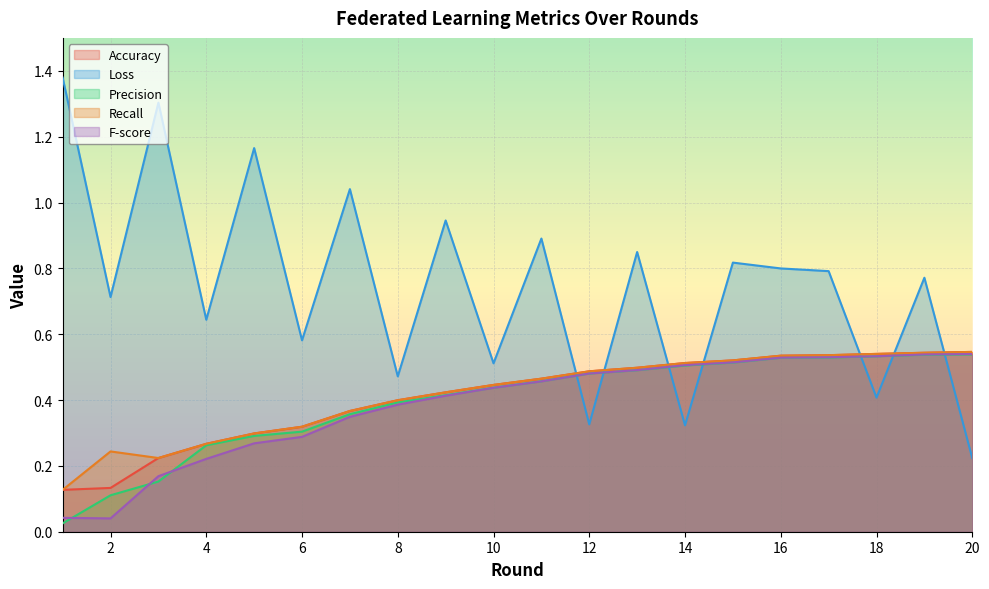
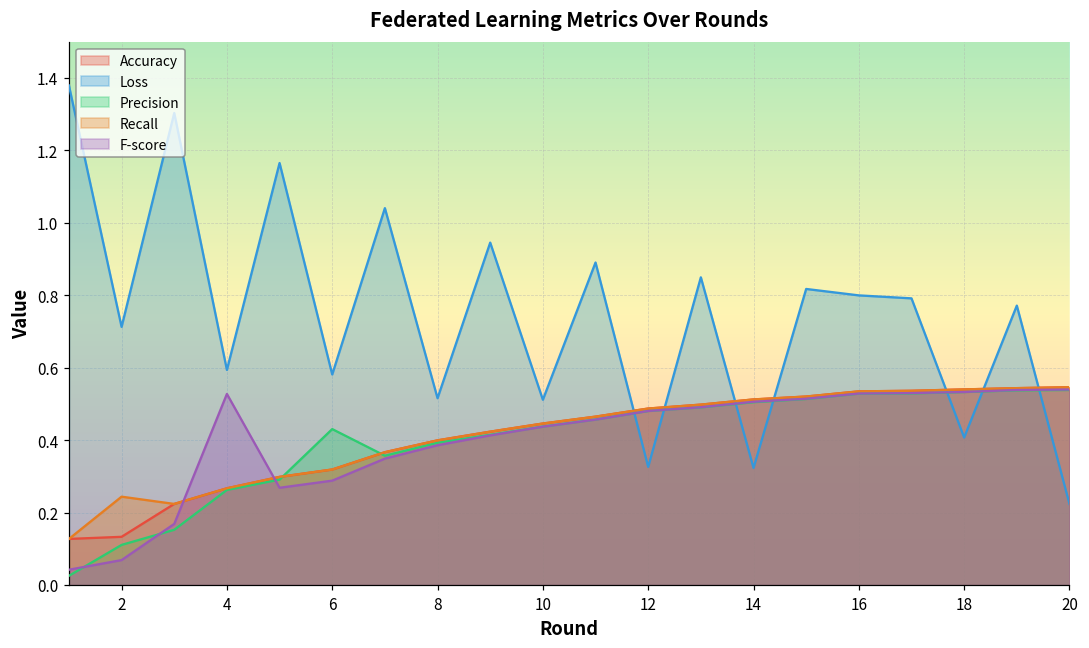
  {
    "Loss": {
      "2": 0.71,
-     "4": 0.64,
+     "4": 0.59,
      "6": 0.58,
-     "8": 0.47,
+     "8": 0.52,
      "10": 0.51,
      "12": 0.33,
      "14": 0.32,
      "16": 0.80,
      "18": 0.41,
      "20": 0.22
    },
    "Precision": {
      "2": 0.11,
-     "6": 0.30
+     "6": 0.43
    },
    "F-score": {
-     "2": 0.04,
-     "4": 0.22,
+     "2": 0.07,
+     "4": 0.53,
      "6": 0.29
    }
  }
